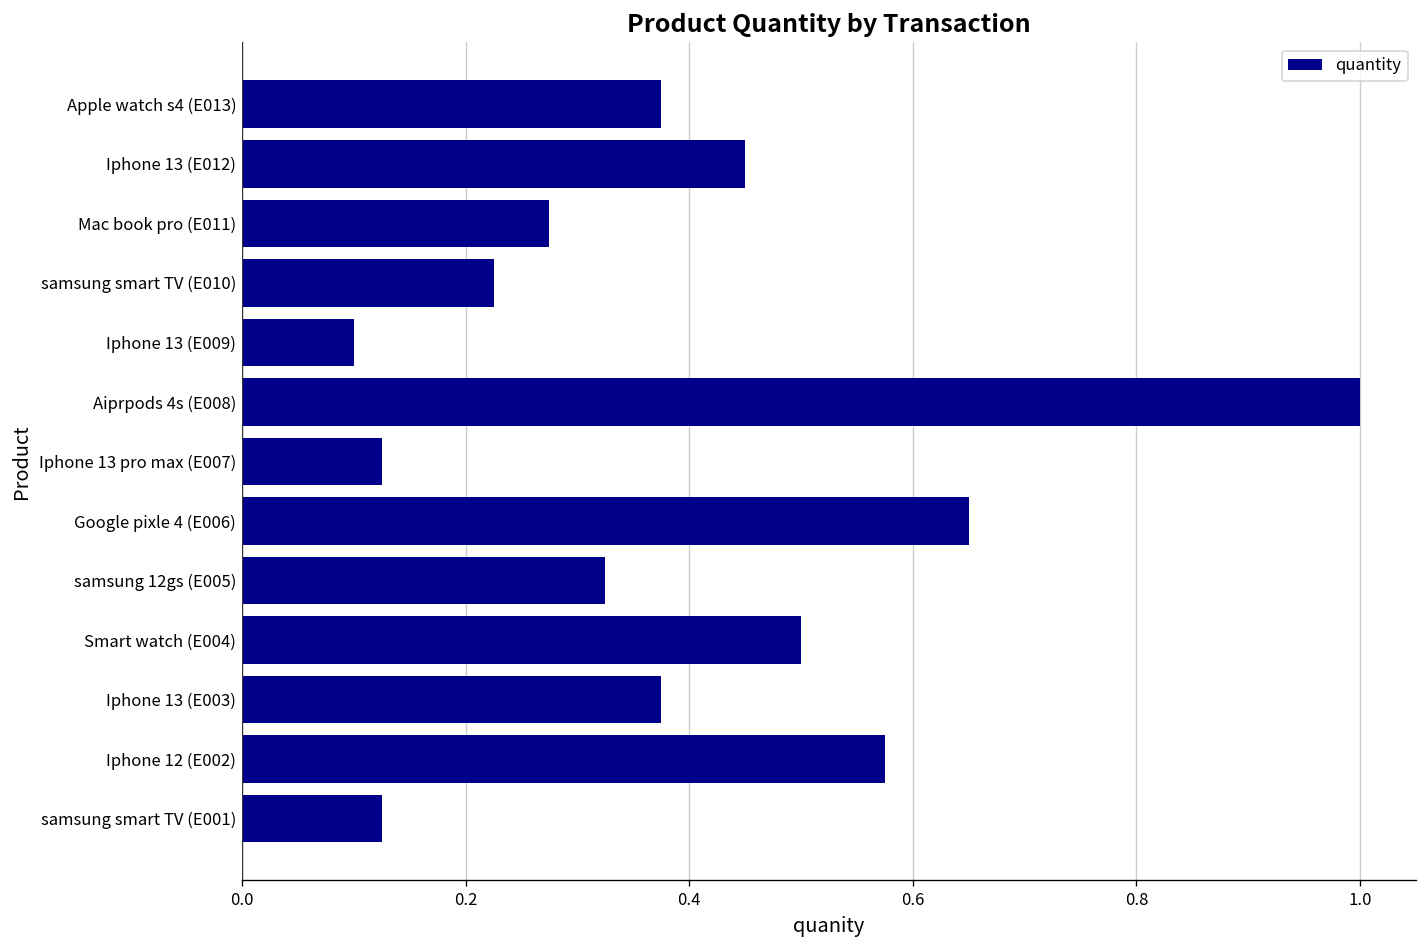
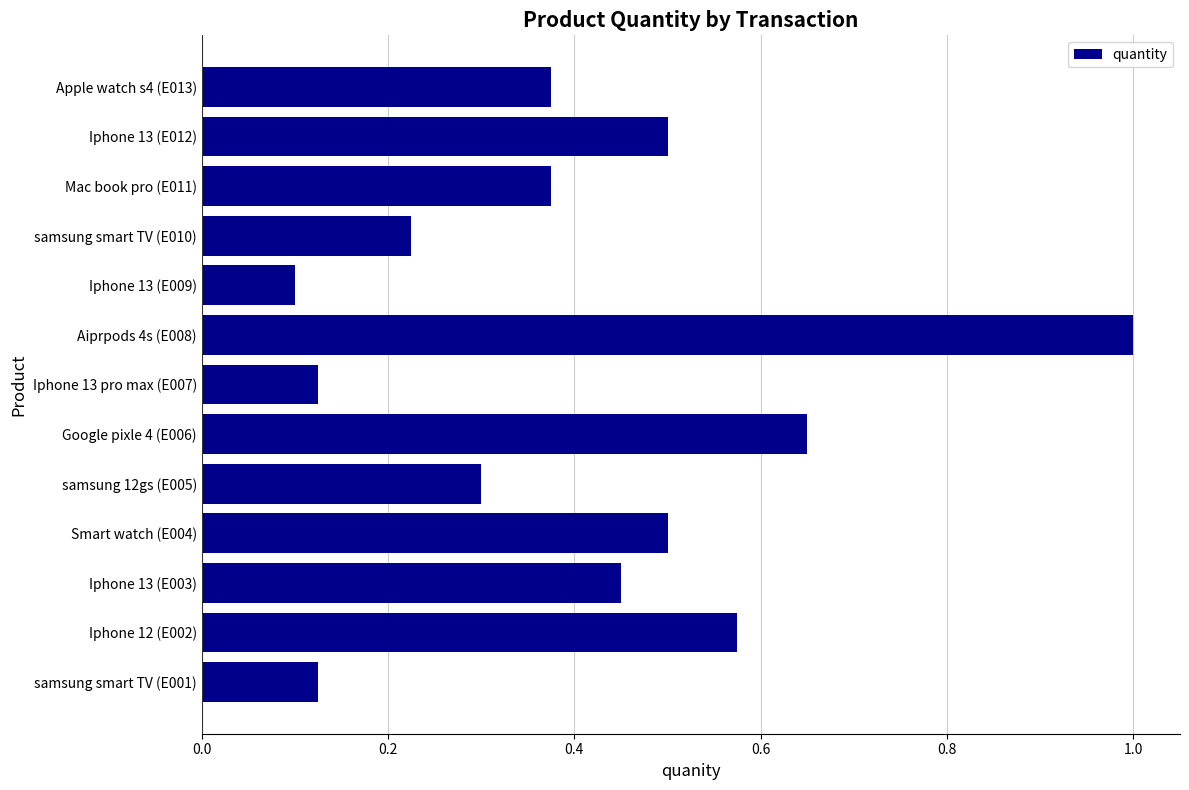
  {
    "Apple watch s4 (E013)": 0.38,
-   "Iphone 13 (E012)": 0.45,
-   "Mac book pro (E011)": 0.28,
+   "Iphone 13 (E012)": 0.50,
+   "Mac book pro (E011)": 0.38,
    "samsung smart TV (E010)": 0.23,
    "Iphone 13 (E009)": 0.10,
    "Aiprpods 4s (E008)": 1.00,
    "Iphone 13 pro max (E007)": 0.13,
    "Google pixle 4 (E006)": 0.65,
-   "samsung 12gs (E005)": 0.33,
+   "samsung 12gs (E005)": 0.30,
    "Smart watch (E004)": 0.50,
-   "Iphone 13 (E003)": 0.38,
+   "Iphone 13 (E003)": 0.45,
    "Iphone 12 (E002)": 0.58,
    "samsung smart TV (E001)": 0.13
  }
